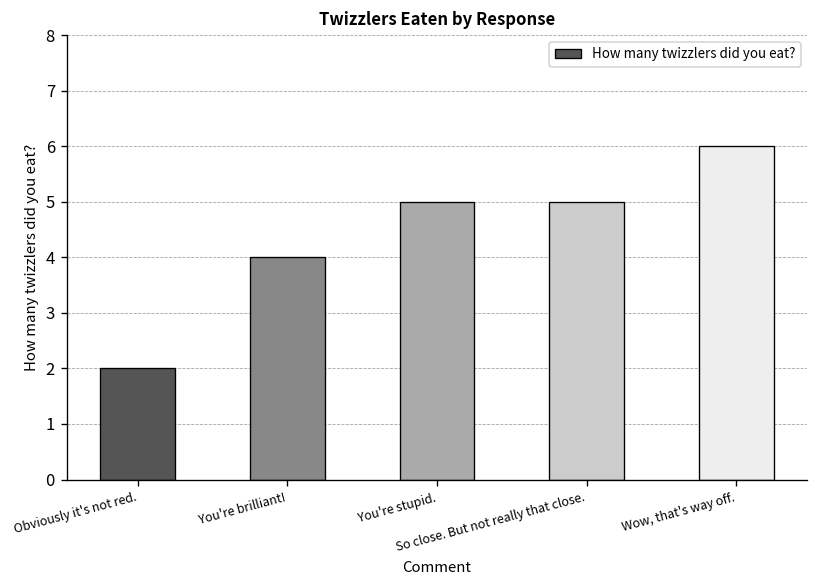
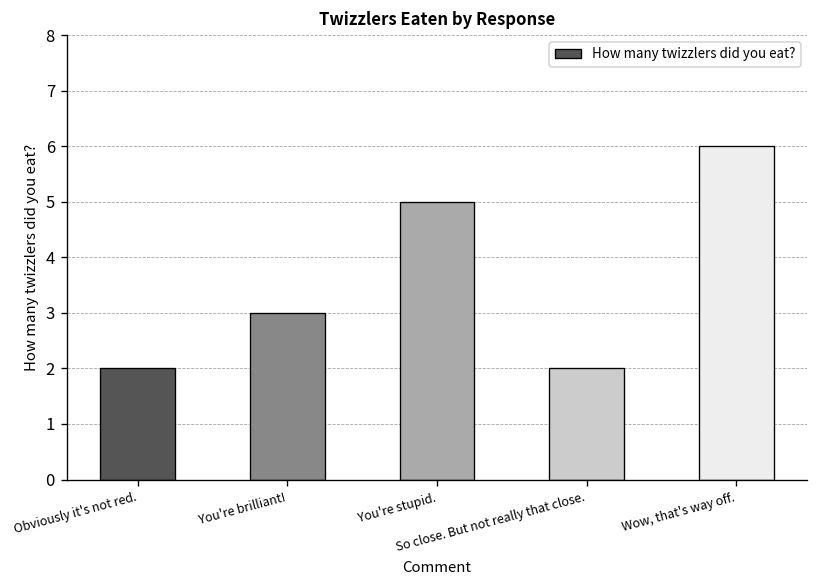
  {
    "Obviously it's not red.": 2,
-   "You're brilliant!": 4,
+   "You're brilliant!": 3,
    "You're stupid.": 5,
-   "So close. But not really that close.": 5,
+   "So close. But not really that close.": 2,
    "Wow, that's way off.": 6
  }
